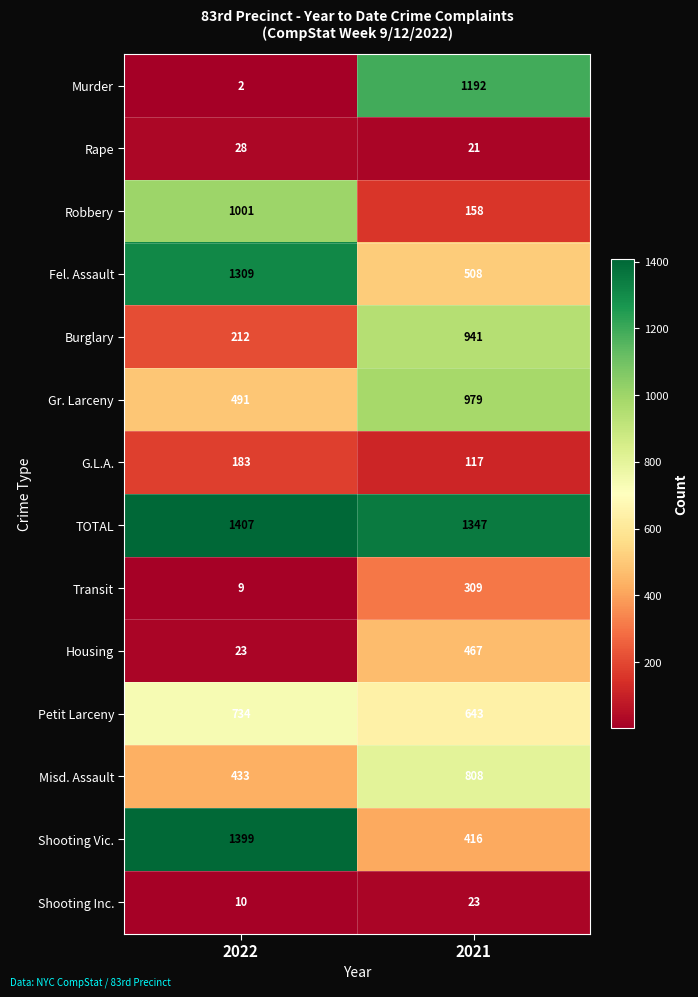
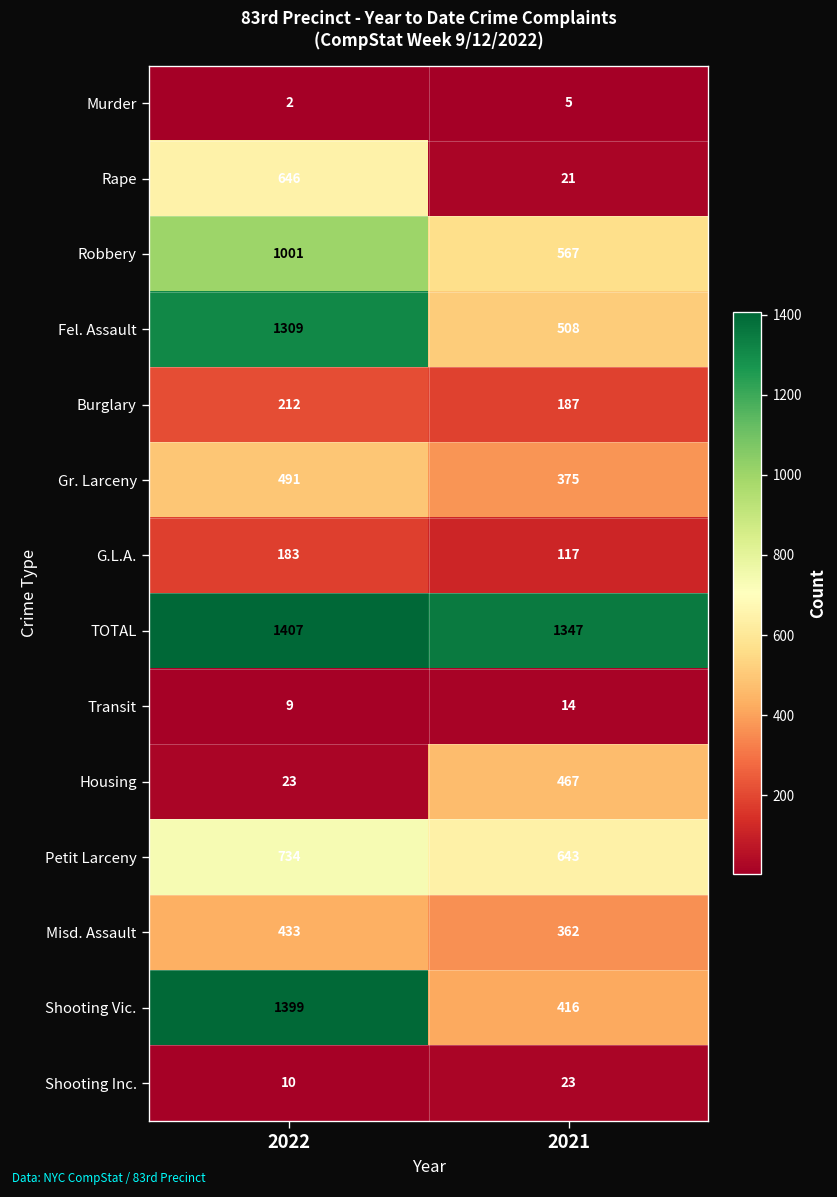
  {
    "Murder": {
      "2022": 2,
-     "2021": 1192
+     "2021": 5
    },
    "Rape": {
-     "2022": 28,
+     "2022": 646,
      "2021": 21
    },
    "Robbery": {
      "2022": 1001,
-     "2021": 158
+     "2021": 567
    },
    "Fel. Assault": {
      "2022": 1309,
      "2021": 508
    },
    "Burglary": {
      "2022": 212,
-     "2021": 941
+     "2021": 187
    },
    "Gr. Larceny": {
      "2022": 491,
-     "2021": 979
+     "2021": 375
    },
    "G.L.A.": {
      "2022": 183,
      "2021": 117
    },
    "TOTAL": {
      "2022": 1407,
      "2021": 1347
    },
    "Transit": {
      "2022": 9,
-     "2021": 309
+     "2021": 14
    },
    "Housing": {
      "2022": 23,
      "2021": 467
    },
    "Petit Larceny": {
      "2022": 734,
      "2021": 643
    },
    "Misd. Assault": {
      "2022": 433,
-     "2021": 808
+     "2021": 362
    },
    "Shooting Vic.": {
      "2022": 1399,
      "2021": 416
    },
    "Shooting Inc.": {
      "2022": 10,
      "2021": 23
    }
  }
